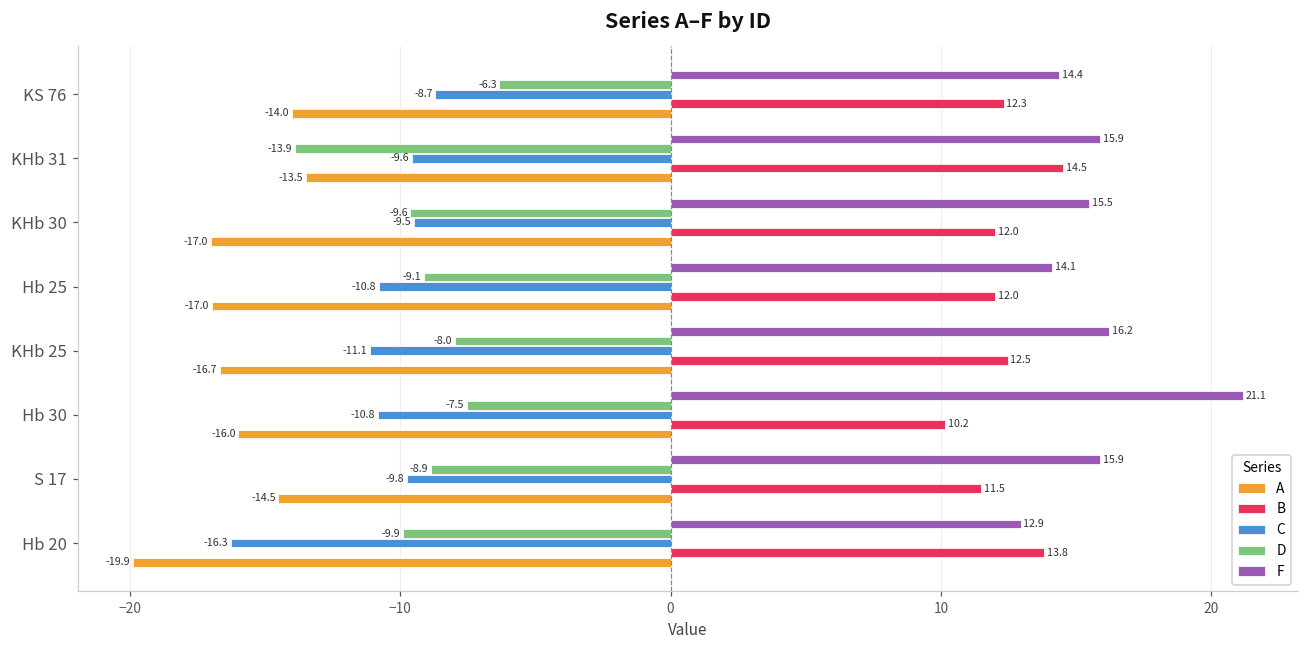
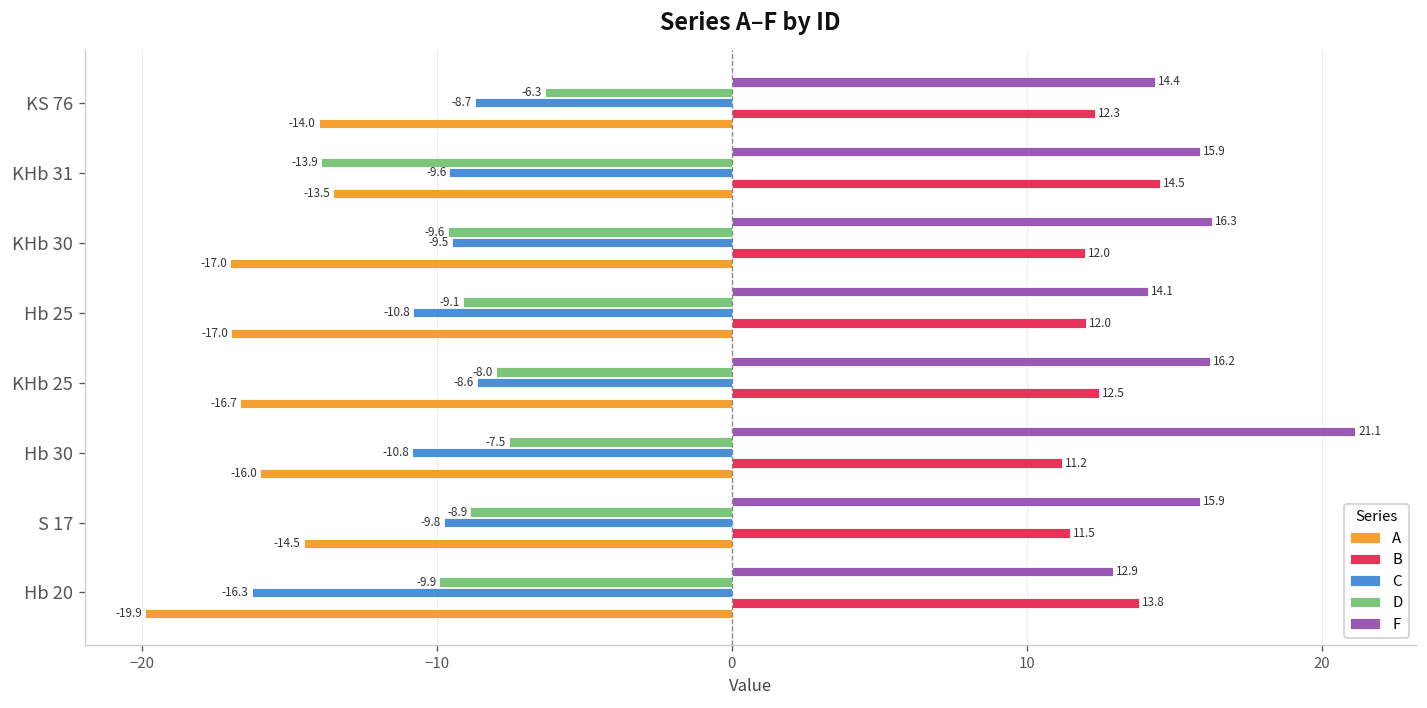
  {
    "A": {
      "KS 76": -14.0,
      "KHb 31": -13.5,
      "KHb 30": -17.0,
      "Hb 25": -17.0,
      "KHb 25": -16.7,
      "Hb 30": -16.0,
      "S 17": -14.5,
      "Hb 20": -19.9
    },
    "B": {
      "KS 76": 12.3,
      "KHb 31": 14.5,
      "KHb 30": 12.0,
      "Hb 25": 12.0,
      "KHb 25": 12.5,
-     "Hb 30": 10.2,
+     "Hb 30": 11.2,
      "S 17": 11.5,
      "Hb 20": 13.8
    },
    "C": {
      "KS 76": -8.7,
      "KHb 31": -9.6,
      "KHb 30": -9.5,
      "Hb 25": -10.8,
-     "KHb 25": -11.1,
+     "KHb 25": -8.6,
      "Hb 30": -10.8,
      "S 17": -9.8,
      "Hb 20": -16.3
    },
    "D": {
      "KS 76": -6.3,
      "KHb 31": -13.9,
      "KHb 30": -9.6,
      "Hb 25": -9.1,
      "KHb 25": -8.0,
      "Hb 30": -7.5,
      "S 17": -8.9,
      "Hb 20": -9.9
    },
    "F": {
      "KS 76": 14.4,
      "KHb 31": 15.9,
-     "KHb 30": 15.5,
+     "KHb 30": 16.3,
      "Hb 25": 14.1,
      "KHb 25": 16.2,
      "Hb 30": 21.1,
      "S 17": 15.9,
      "Hb 20": 12.9
    }
  }
